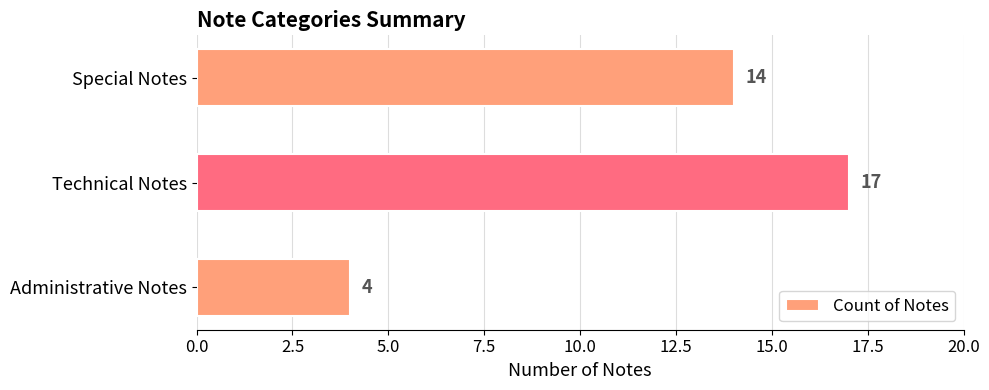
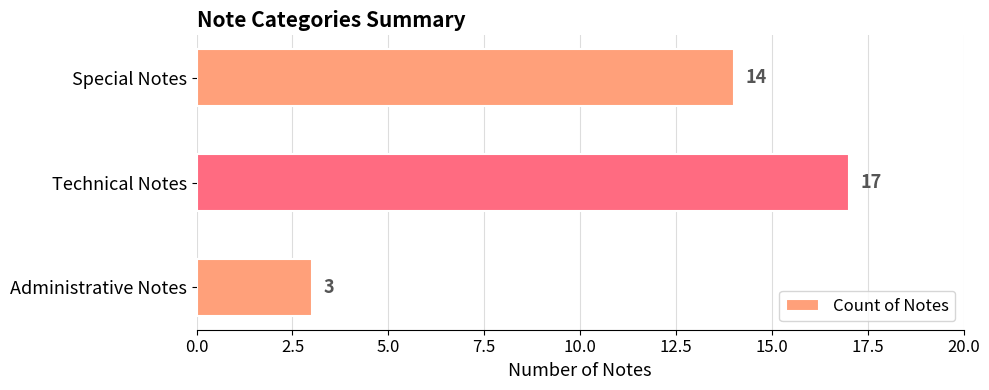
  {
    "Special Notes": 14,
    "Technical Notes": 17,
-   "Administrative Notes": 4
+   "Administrative Notes": 3
  }
